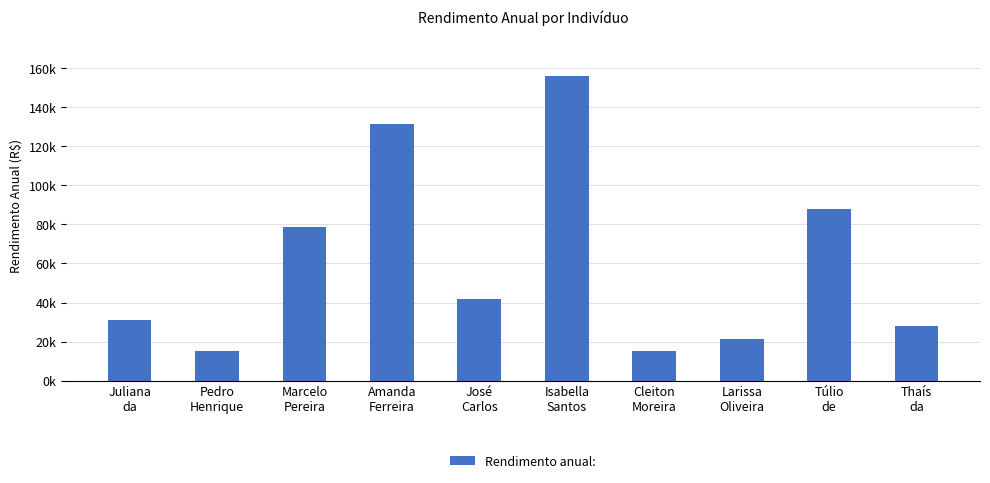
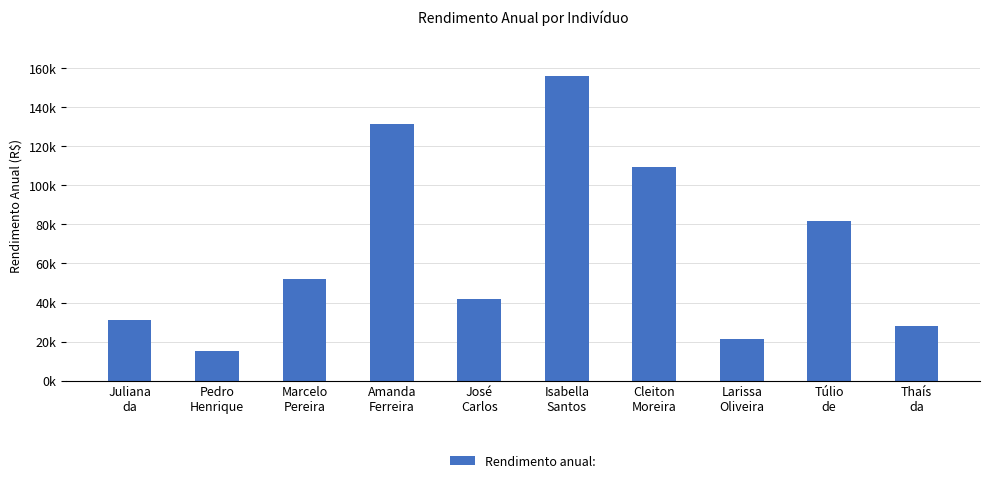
  {
    "Juliana da": 31000,
    "Pedro Henrique": 15000,
-   "Marcelo Pereira": 79000,
+   "Marcelo Pereira": 52000,
    "Amanda Ferreira": 131000,
    "José Carlos": 42000,
    "Isabella Santos": 156000,
-   "Cleiton Moreira": 15000,
+   "Cleiton Moreira": 109000,
    "Larissa Oliveira": 22000,
-   "Túlio de": 88000,
+   "Túlio de": 82000,
    "Thaís da": 28000
  }
